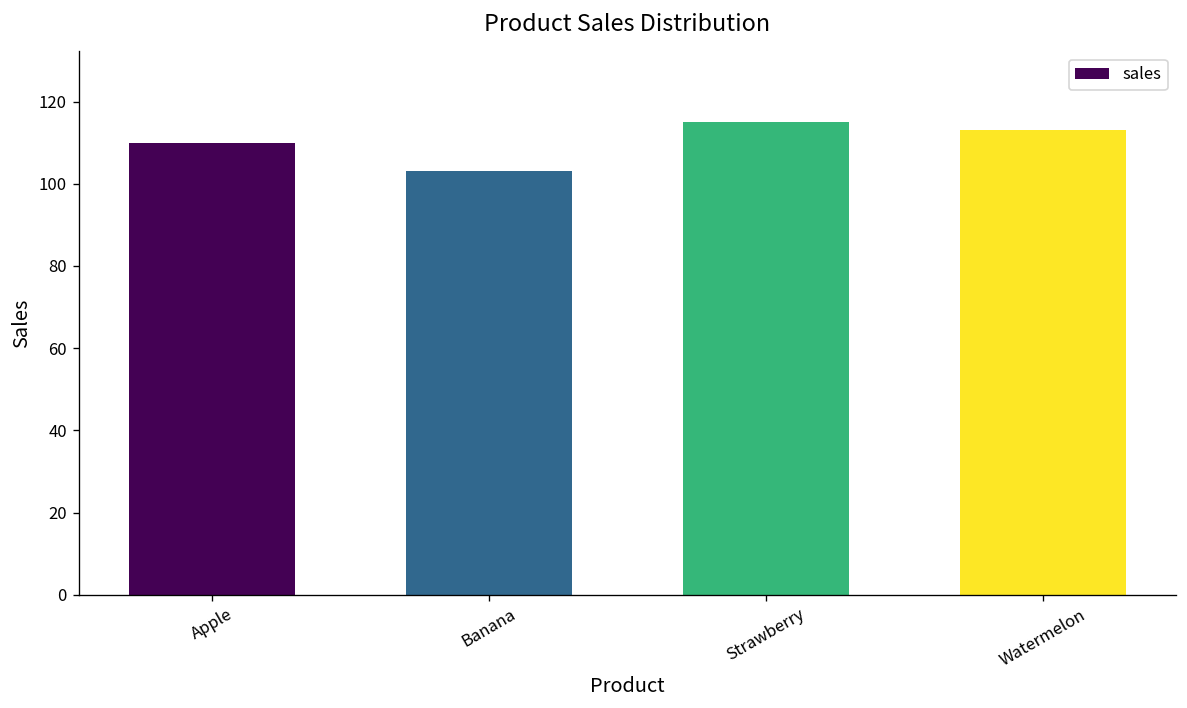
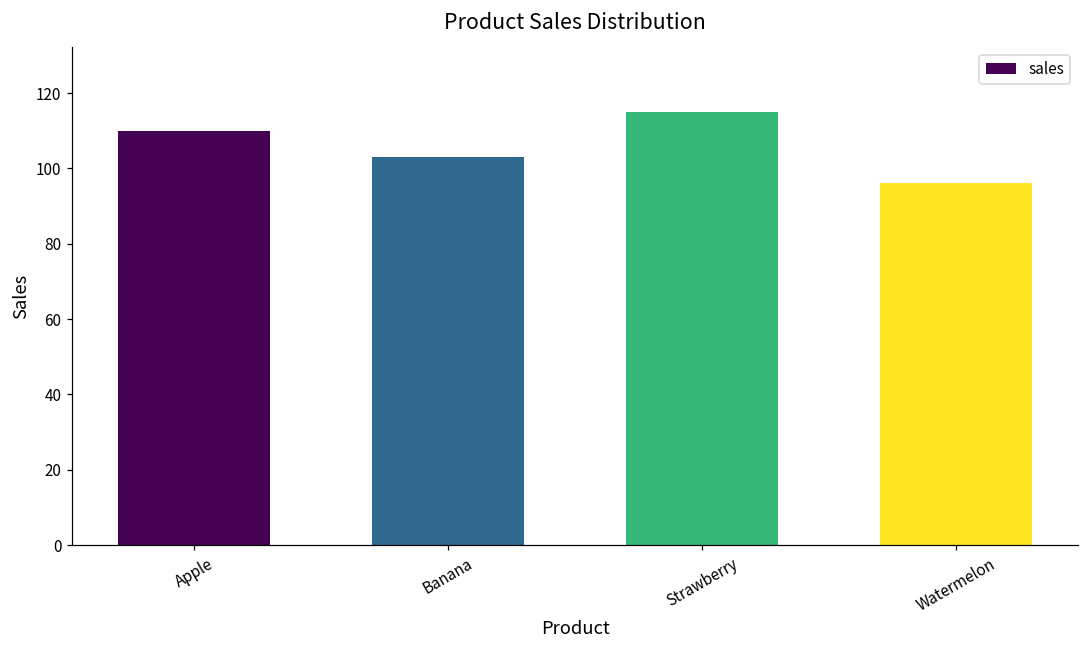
  {
    "Apple": 110,
    "Banana": 103,
    "Strawberry": 115,
-   "Watermelon": 113
+   "Watermelon": 96
  }
